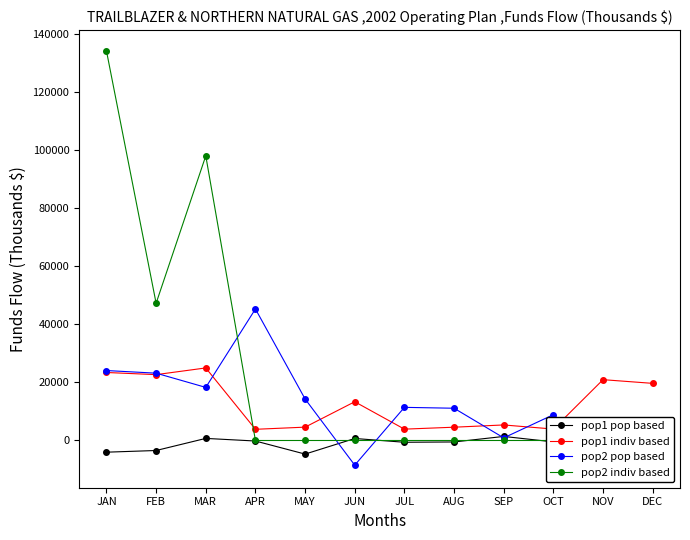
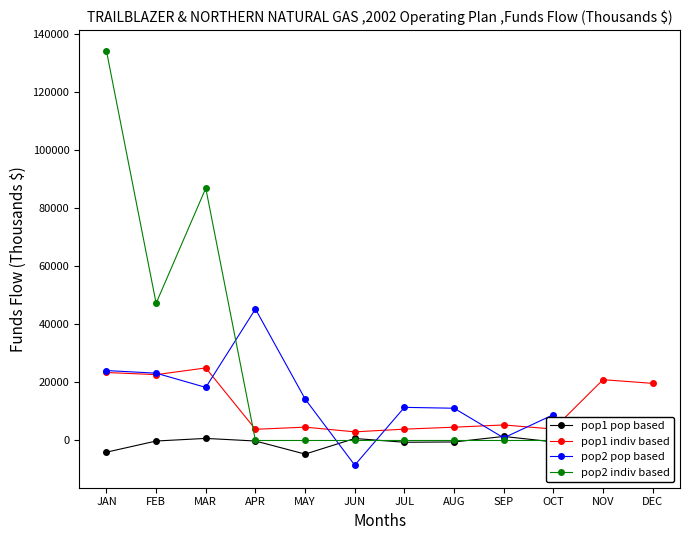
  {
    "pop1 pop based": {
      "JAN": -4000,
-     "FEB": -3000,
+     "FEB": 0,
      "MAR": 1000,
      "MAY": -5000
    },
    "pop1 indiv based": {
      "MAR": 25000,
      "APR": 4000,
      "MAY": 5000,
-     "JUN": 13000,
+     "JUN": 3000,
      "JUL": 4000,
      "AUG": 5000,
      "SEP": 5000,
      "NOV": 21000,
      "DEC": 20000
    },
    "pop2 pop based": {
      "MAR": 18000,
      "APR": 45000,
      "MAY": 14000,
      "JUN": -8000,
      "JUL": 11000,
      "AUG": 11000,
      "OCT": 9000
    },
    "pop2 indiv based": {
      "JAN": 134000,
      "FEB": 47000,
-     "MAR": 98000,
+     "MAR": 87000,
      "MAY": 0,
      "SEP": 0
    }
  }
